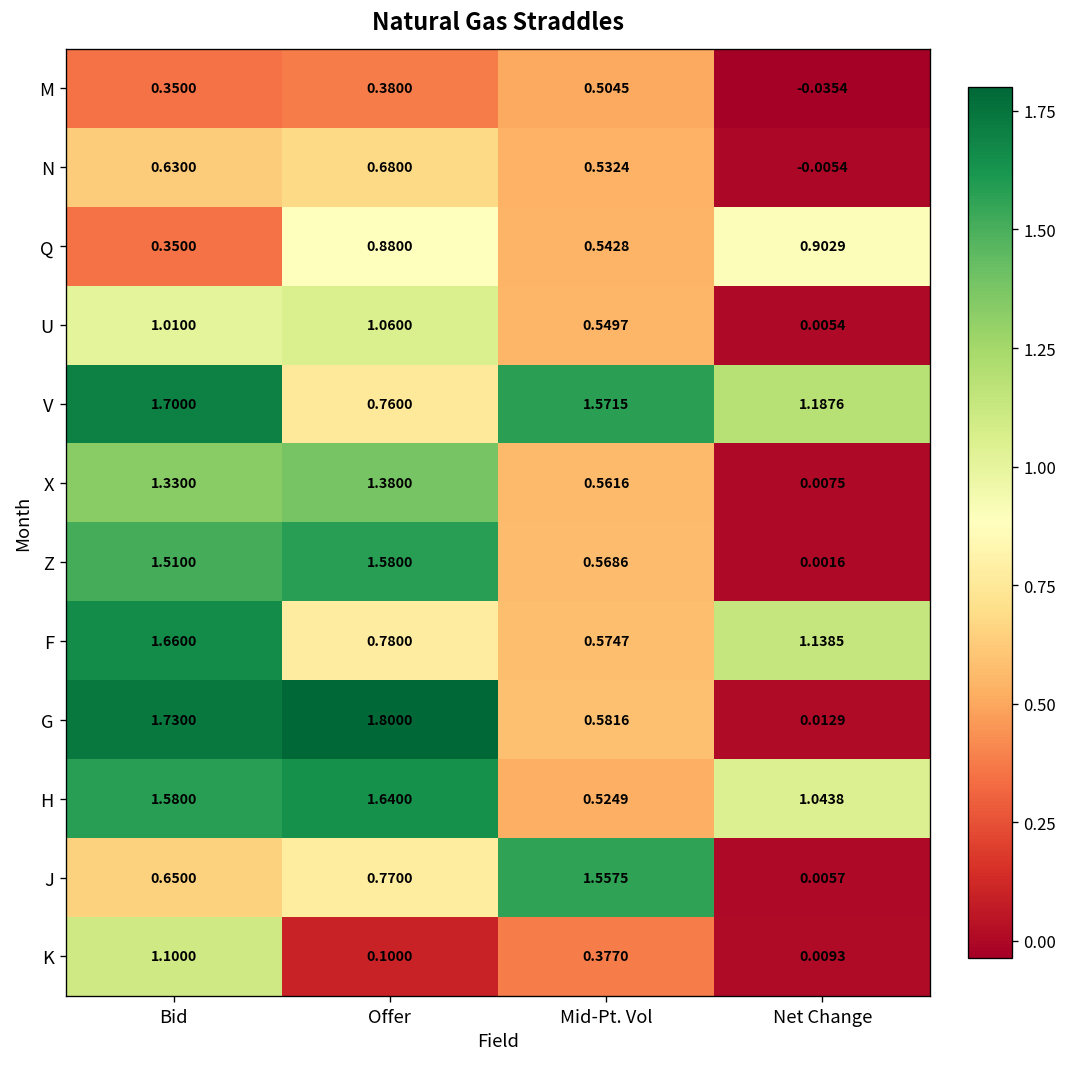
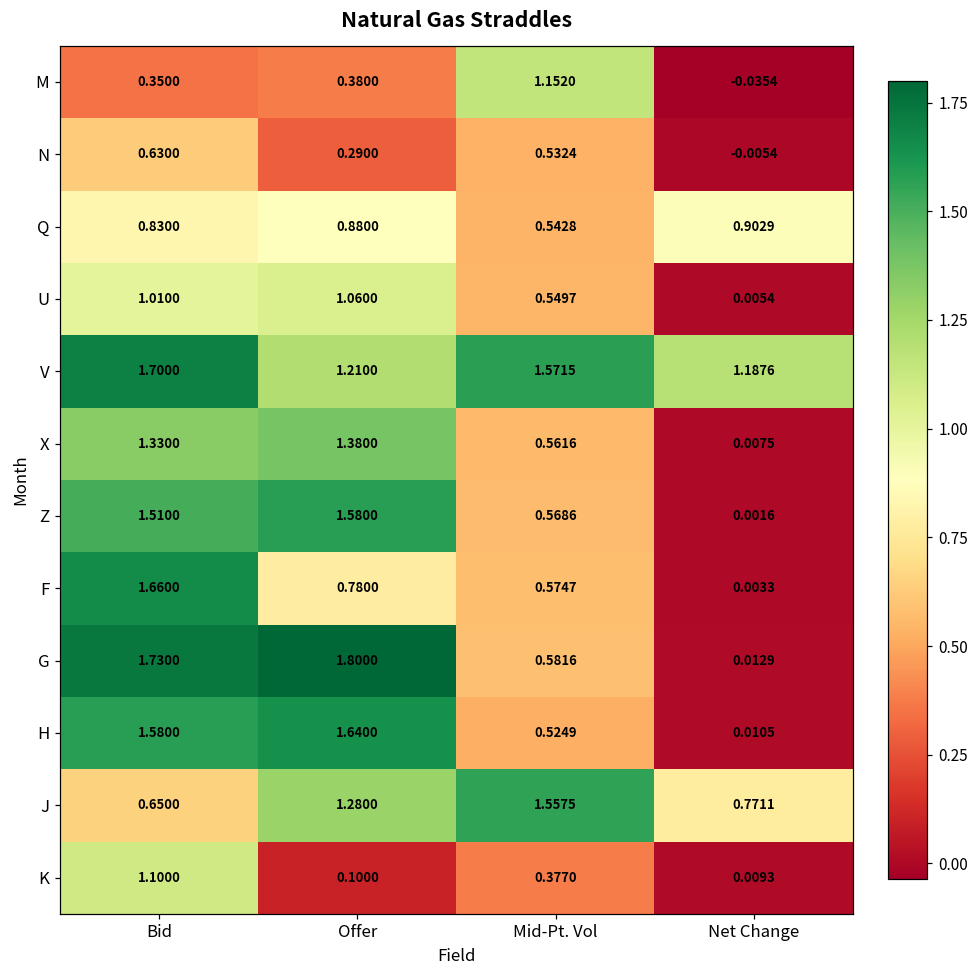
  {
    "M": {
      "Bid": 0.3500,
      "Offer": 0.3800,
-     "Mid-Pt. Vol": 0.5045,
+     "Mid-Pt. Vol": 1.1520,
      "Net Change": -0.0354
    },
    "N": {
      "Bid": 0.6300,
-     "Offer": 0.6800,
+     "Offer": 0.2900,
      "Mid-Pt. Vol": 0.5324,
      "Net Change": -0.0054
    },
    "Q": {
-     "Bid": 0.3500,
+     "Bid": 0.8300,
      "Offer": 0.8800,
      "Mid-Pt. Vol": 0.5428,
      "Net Change": 0.9029
    },
    "U": {
      "Bid": 1.0100,
      "Offer": 1.0600,
      "Mid-Pt. Vol": 0.5497,
      "Net Change": 0.0054
    },
    "V": {
      "Bid": 1.7000,
-     "Offer": 0.7600,
+     "Offer": 1.2100,
      "Mid-Pt. Vol": 1.5715,
      "Net Change": 1.1876
    },
    "X": {
      "Bid": 1.3300,
      "Offer": 1.3800,
      "Mid-Pt. Vol": 0.5616,
      "Net Change": 0.0075
    },
    "Z": {
      "Bid": 1.5100,
      "Offer": 1.5800,
      "Mid-Pt. Vol": 0.5686,
      "Net Change": 0.0016
    },
    "F": {
      "Bid": 1.6600,
      "Offer": 0.7800,
      "Mid-Pt. Vol": 0.5747,
-     "Net Change": 1.1385
+     "Net Change": 0.0033
    },
    "G": {
      "Bid": 1.7300,
      "Offer": 1.8000,
      "Mid-Pt. Vol": 0.5816,
      "Net Change": 0.0129
    },
    "H": {
      "Bid": 1.5800,
      "Offer": 1.6400,
      "Mid-Pt. Vol": 0.5249,
-     "Net Change": 1.0438
+     "Net Change": 0.0105
    },
    "J": {
      "Bid": 0.6500,
-     "Offer": 0.7700,
+     "Offer": 1.2800,
      "Mid-Pt. Vol": 1.5575,
-     "Net Change": 0.0057
+     "Net Change": 0.7711
    },
    "K": {
      "Bid": 1.1000,
      "Offer": 0.1000,
      "Mid-Pt. Vol": 0.3770,
      "Net Change": 0.0093
    }
  }
